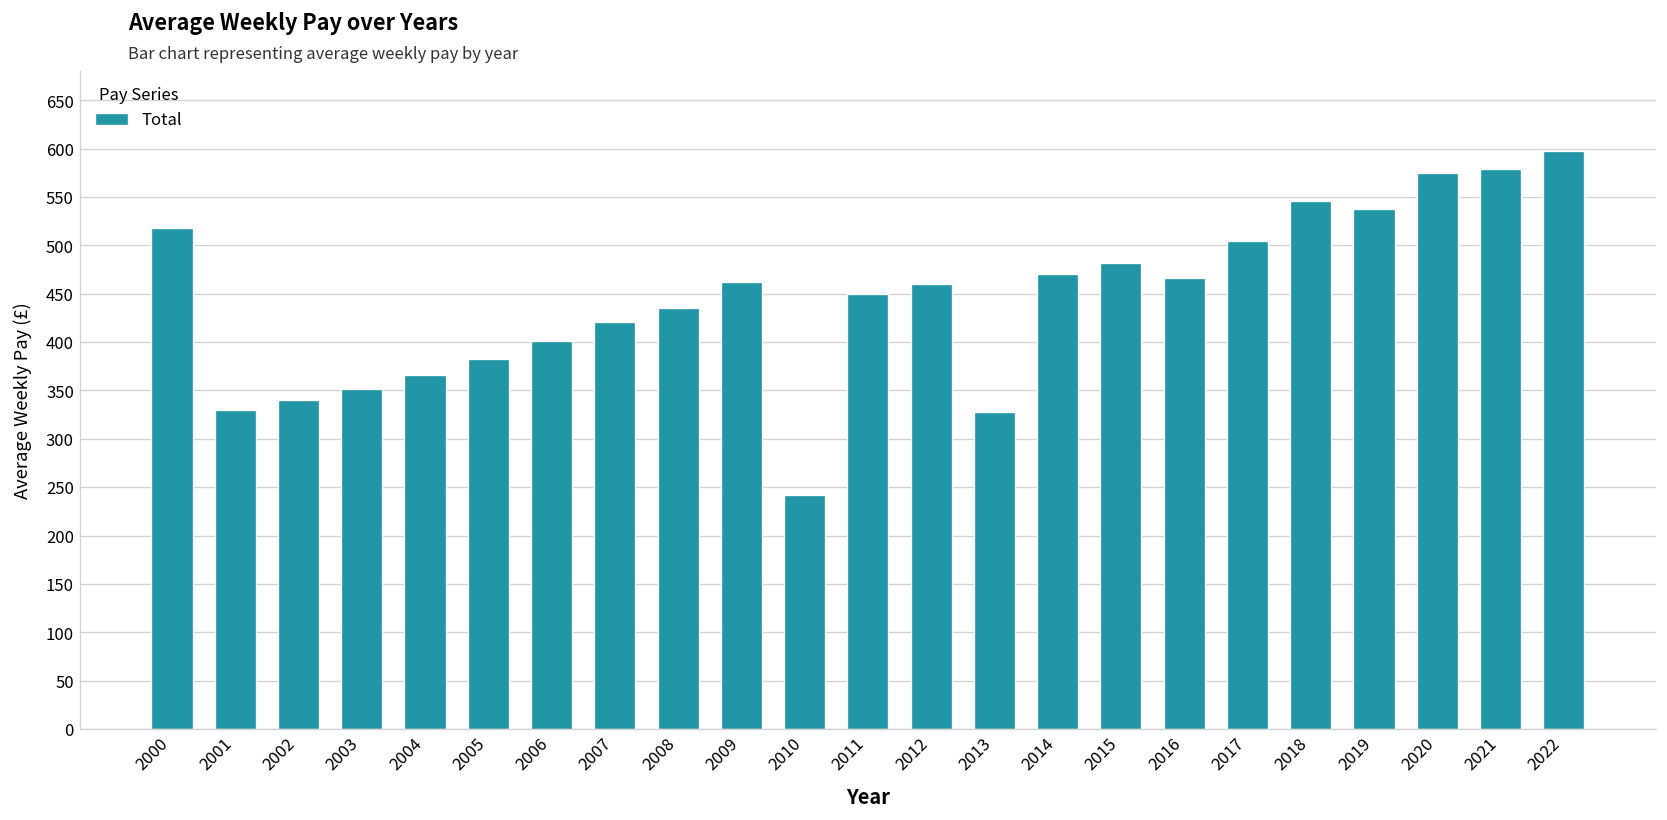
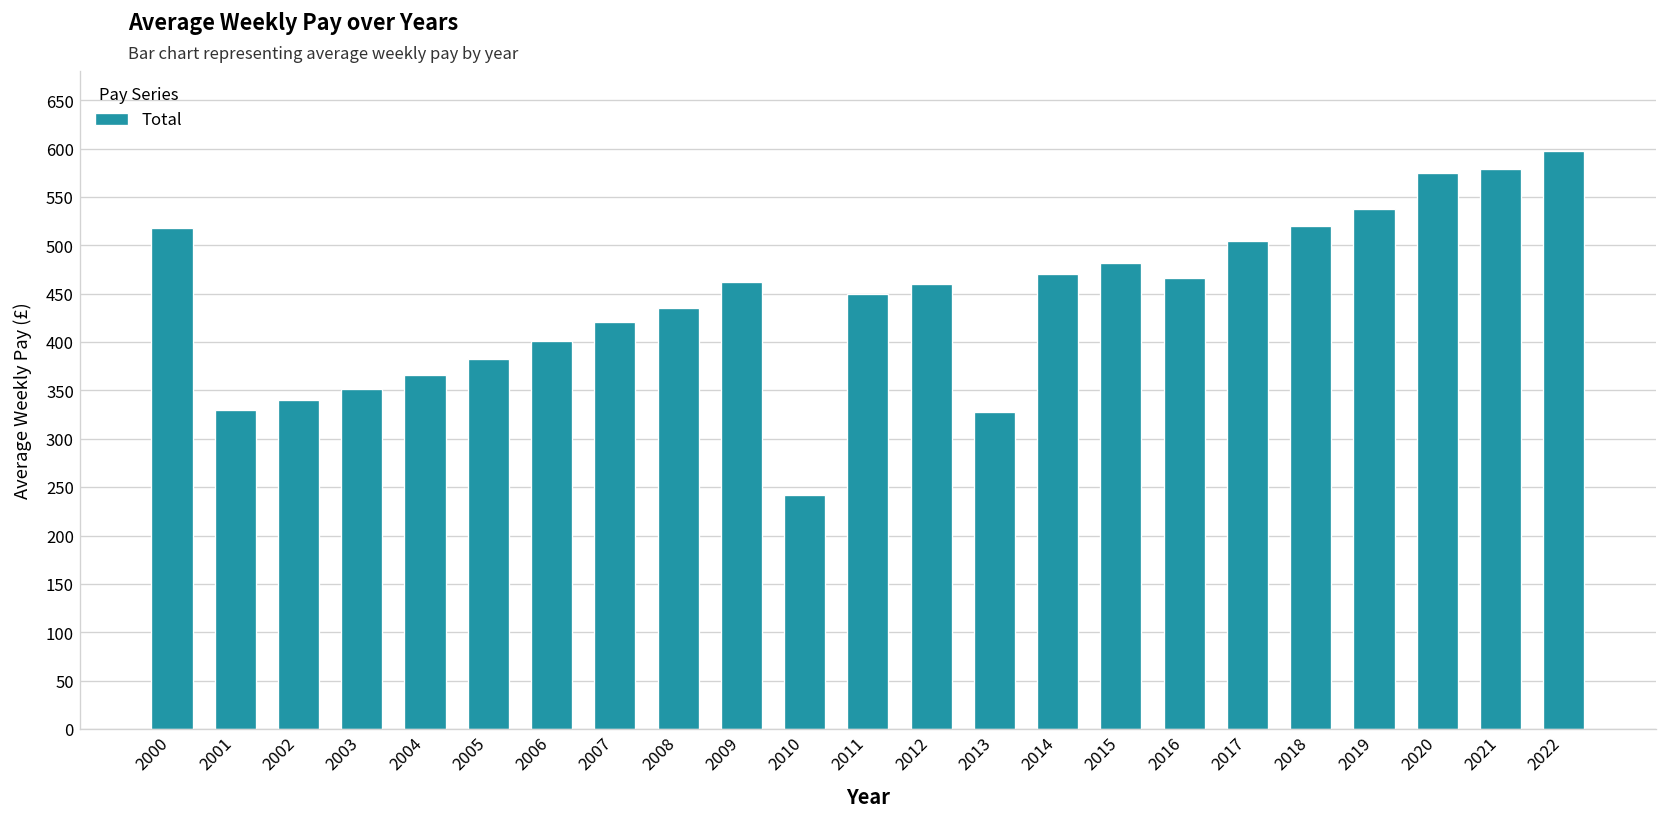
  {
    "2000": 520,
    "2001": 330,
    "2002": 340,
    "2003": 350,
    "2004": 370,
    "2005": 380,
    "2006": 400,
    "2007": 420,
    "2008": 440,
    "2009": 460,
    "2010": 240,
    "2011": 450,
    "2012": 460,
    "2013": 330,
    "2014": 470,
    "2015": 480,
    "2016": 470,
    "2017": 500,
-   "2018": 550,
+   "2018": 520,
    "2019": 540,
    "2020": 570,
    "2021": 580,
    "2022": 600
  }
